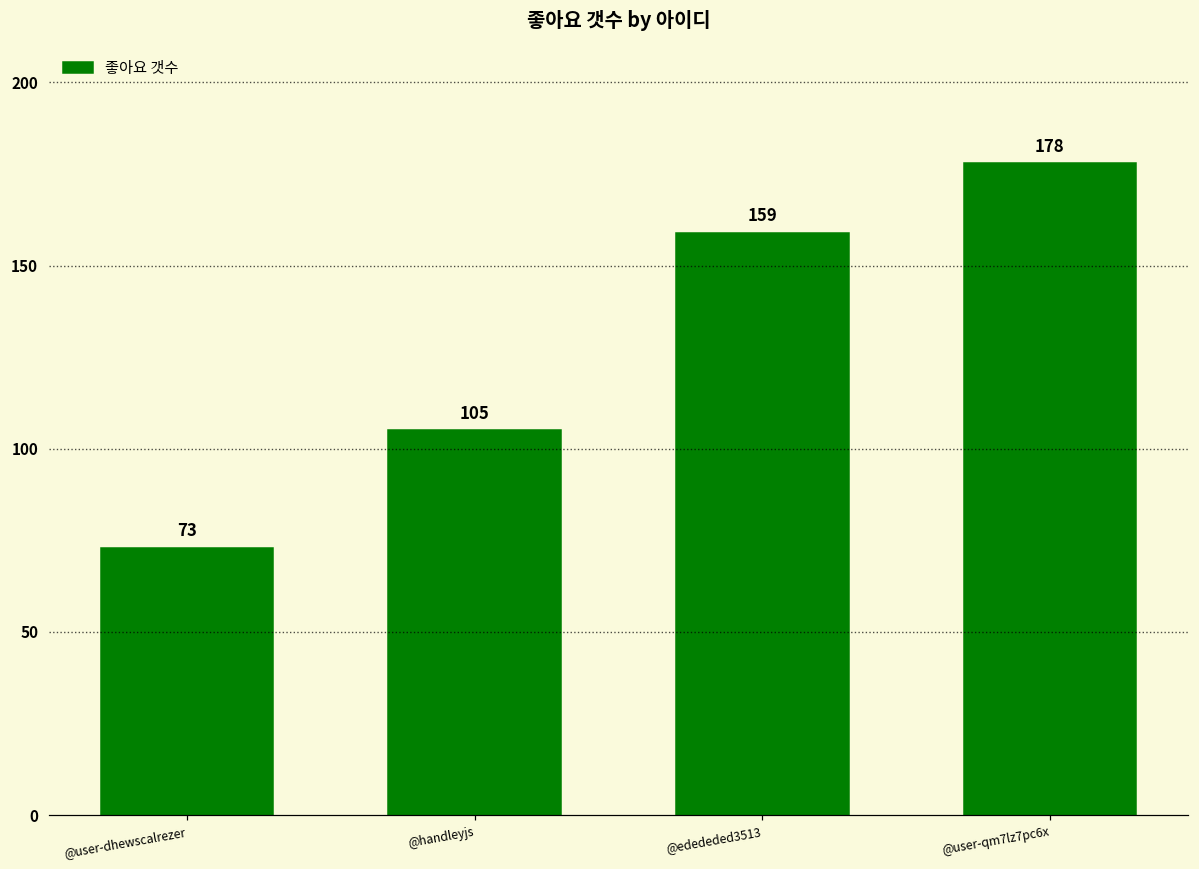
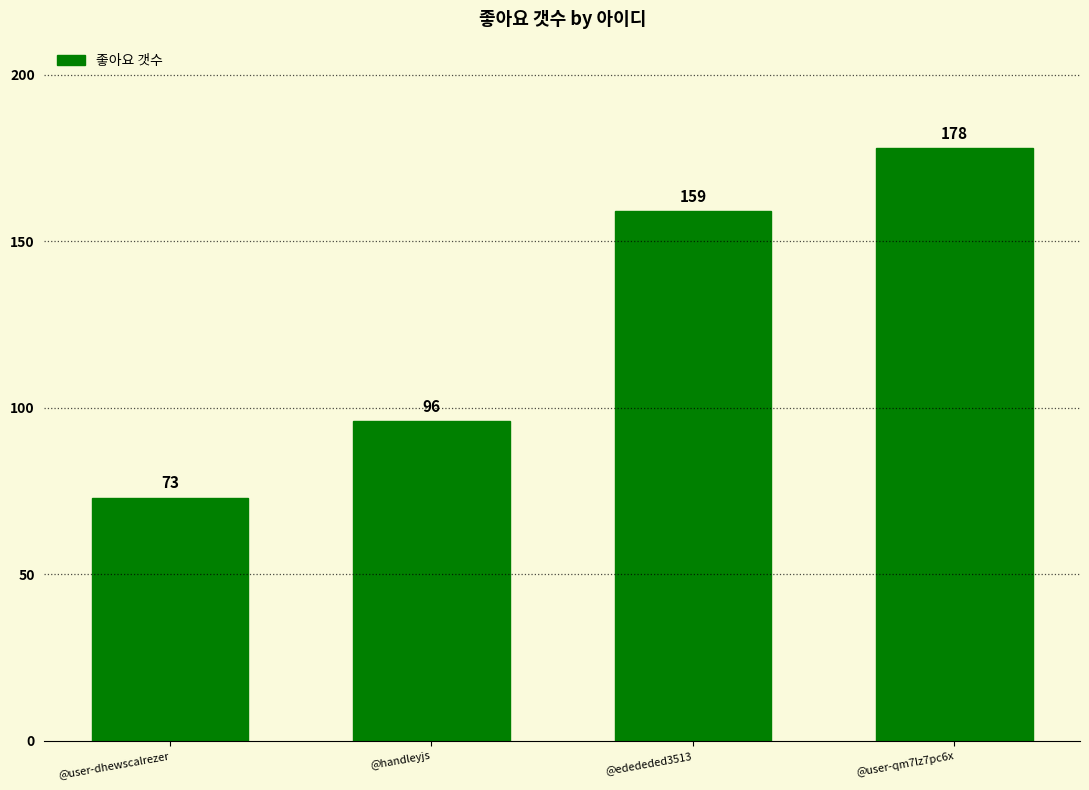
  {
    "@user-dhewscalrezer": 73,
-   "@handleyjs": 105,
+   "@handleyjs": 96,
    "@edededed3513": 159,
    "@user-qm7lz7pc6x": 178
  }
